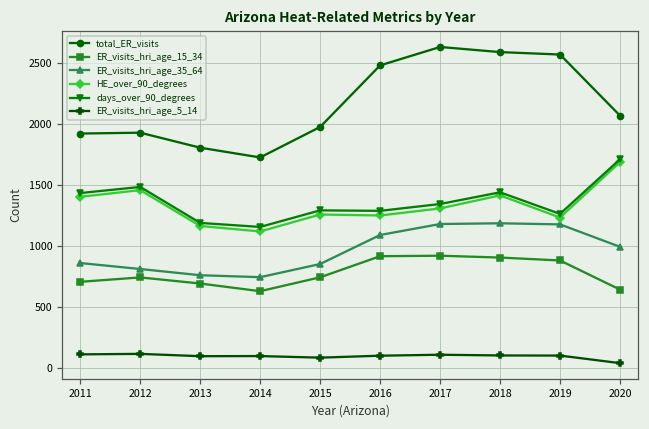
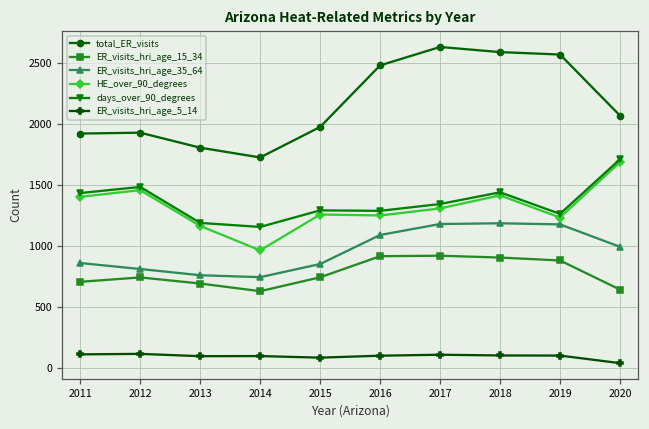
  {
    "HE_over_90_degrees": {
      "2011": 1410,
      "2012": 1460,
      "2013": 1170,
-     "2014": 1120,
+     "2014": 970,
      "2015": 1260,
      "2016": 1250,
      "2017": 1310,
      "2018": 1420,
      "2019": 1240
    }
  }
